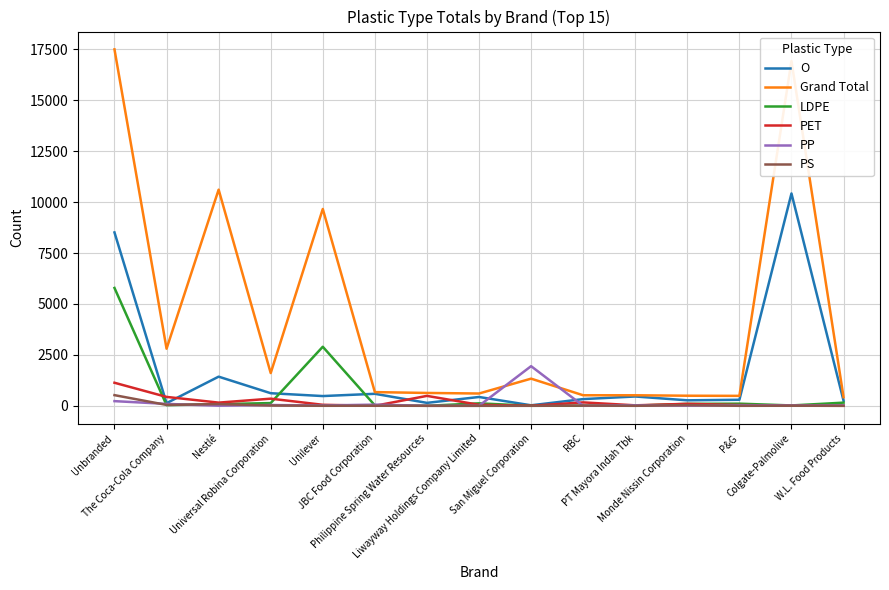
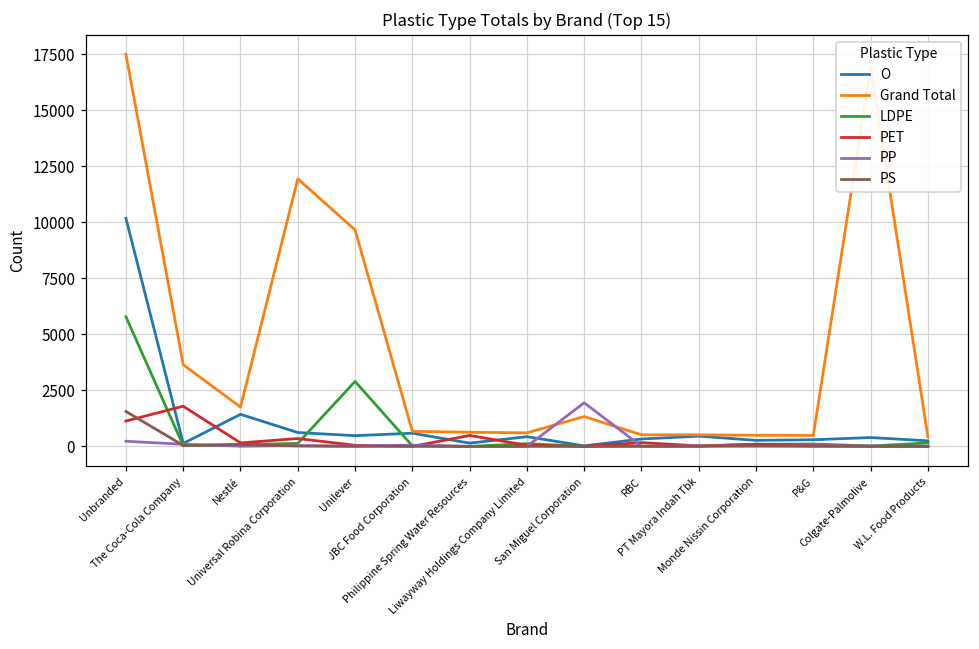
  {
    "O": {
-     "Unbranded": 8500,
+     "Unbranded": 10200,
      "Nestlé": 1400,
      "Universal Robina Corporation": 600,
      "Unilever": 500,
      "Philippine Spring Water Resources": 100,
      "Liwayway Holdings Company Limited": 400,
      "RBC": 300,
      "Monde Nissin Corporation": 300,
      "P&G": 300,
-     "Colgate-Palmolive": 10400
+     "Colgate-Palmolive": 400
    },
    "Grand Total": {
      "Unbranded": 17500,
-     "The Coca-Cola Company": 2800,
-     "Nestlé": 10600,
-     "Universal Robina Corporation": 1600,
+     "The Coca-Cola Company": 3600,
+     "Nestlé": 1800,
+     "Universal Robina Corporation": 11900,
      "Unilever": 9700,
      "Philippine Spring Water Resources": 600,
      "Liwayway Holdings Company Limited": 600,
      "San Miguel Corporation": 1300,
      "RBC": 500,
      "Monde Nissin Corporation": 500,
      "P&G": 500,
      "W.L. Food Products": 400
    },
    "LDPE": {
      "Unbranded": 5800,
      "Unilever": 2900
    },
    "PET": {
      "Unbranded": 1100,
-     "The Coca-Cola Company": 400,
+     "The Coca-Cola Company": 1800,
      "Universal Robina Corporation": 400,
      "Philippine Spring Water Resources": 500,
      "RBC": 200
    },
    "PP": {
      "Unbranded": 200,
      "San Miguel Corporation": 1900
    },
    "PS": {
-     "Unbranded": 500
+     "Unbranded": 1600
    }
  }
